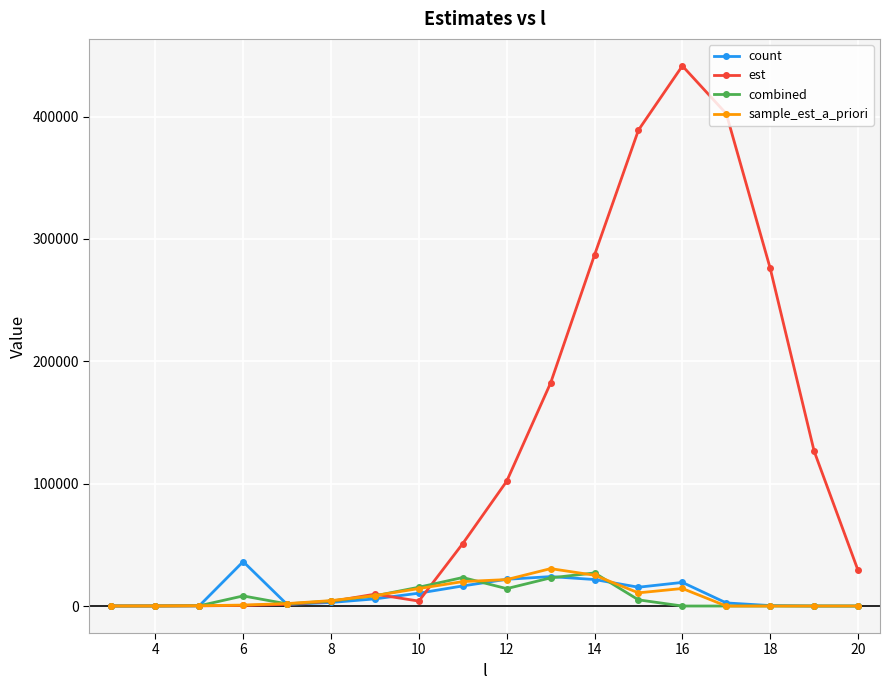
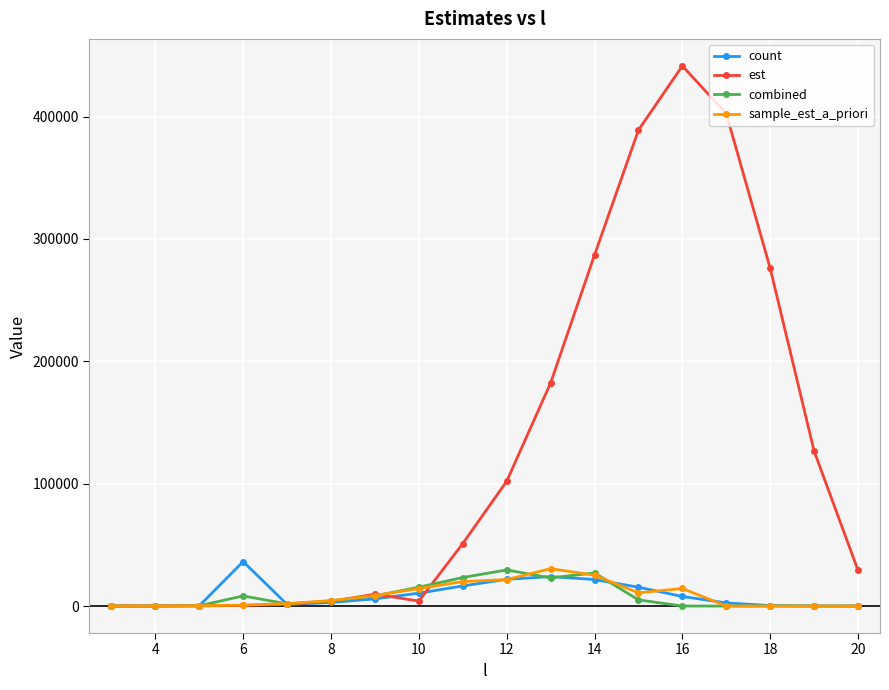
  {
    "count": {
      "6": 36000,
      "10": 11000,
      "14": 22000,
-     "16": 19000
+     "16": 8000
    },
    "est": {
      "10": 4000,
      "12": 102000,
      "14": 287000,
      "16": 441000,
      "18": 276000,
      "20": 29000
    },
    "combined": {
      "6": 8000,
-     "12": 14000,
+     "12": 29000,
      "16": 0
    },
    "sample_est_a_priori": {
      "16": 14000
    }
  }
